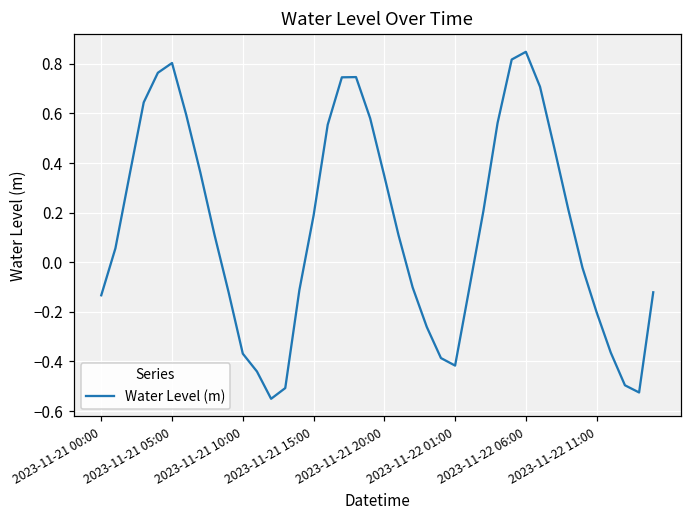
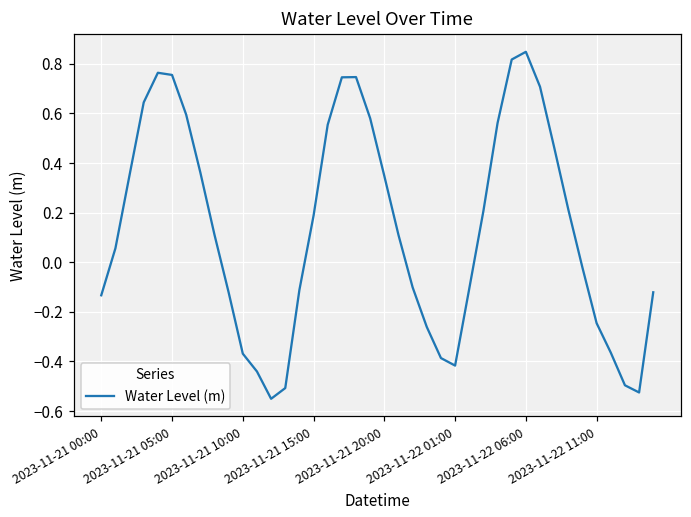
  {
    "2023-11-21 00:00": -0.13,
-   "2023-11-21 05:00": 0.80,
+   "2023-11-21 05:00": 0.76,
    "2023-11-21 10:00": -0.37,
    "2023-11-21 15:00": 0.19,
    "2023-11-21 20:00": 0.35,
    "2023-11-22 01:00": -0.42,
    "2023-11-22 06:00": 0.85,
-   "2023-11-22 11:00": -0.20
+   "2023-11-22 11:00": -0.25
  }
